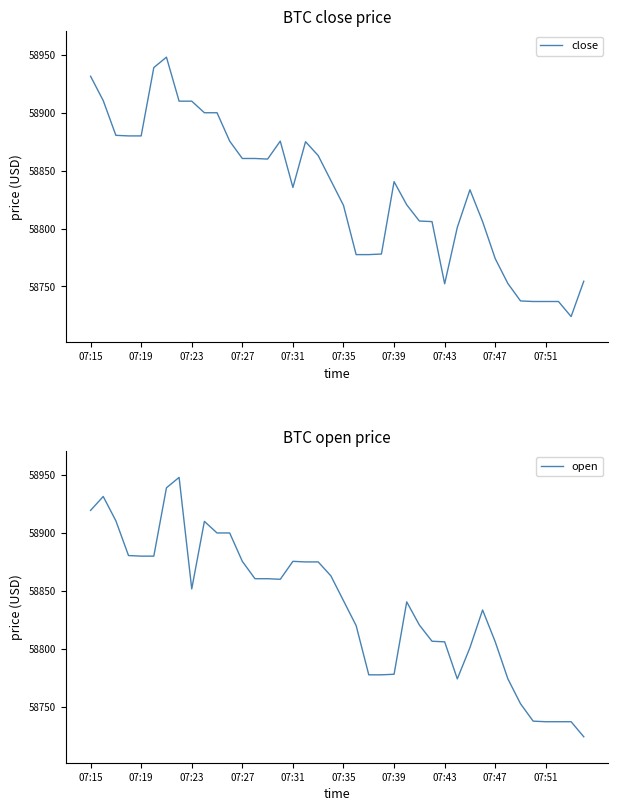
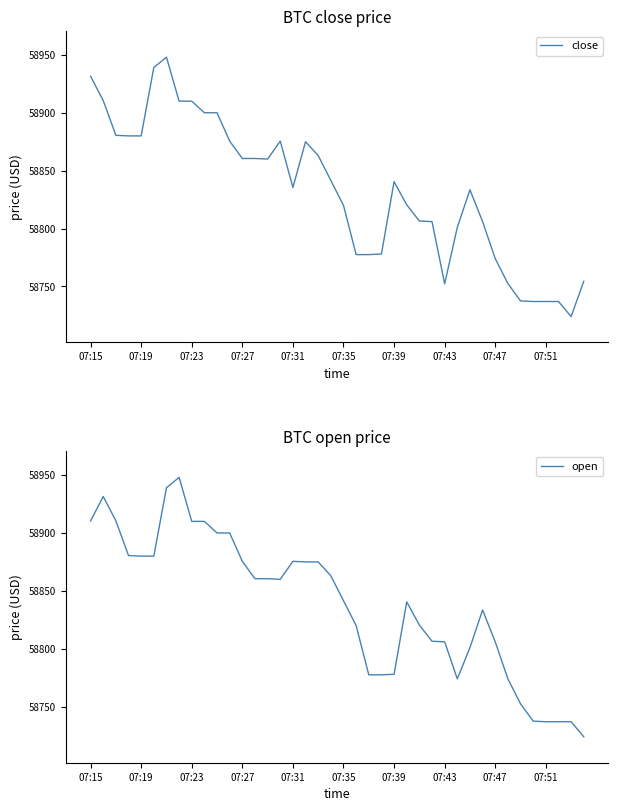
  {
    "BTC close price": {
      "07:15": 58932,
      "07:19": 58880,
      "07:23": 58910,
      "07:27": 58861,
      "07:31": 58836,
      "07:35": 58820,
      "07:39": 58841,
      "07:43": 58752,
      "07:47": 58774,
      "07:51": 58737
    },
    "BTC open price": {
-     "07:15": 58920,
+     "07:15": 58910,
      "07:19": 58880,
-     "07:23": 58852,
+     "07:23": 58910,
      "07:27": 58876,
      "07:31": 58876,
      "07:35": 58842,
      "07:39": 58778,
      "07:43": 58806,
      "07:47": 58806,
      "07:51": 58737
    }
  }
